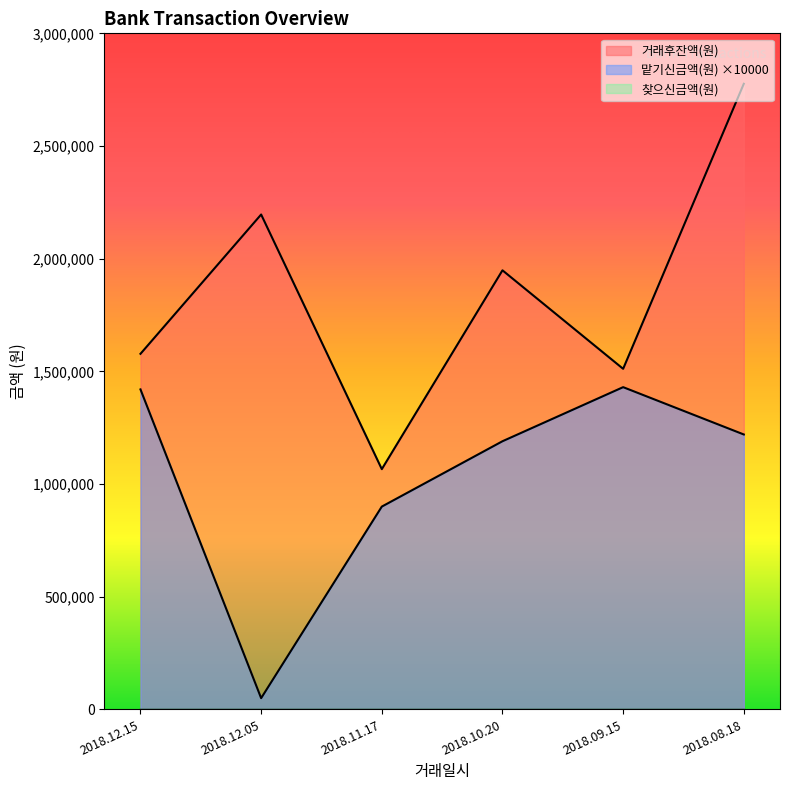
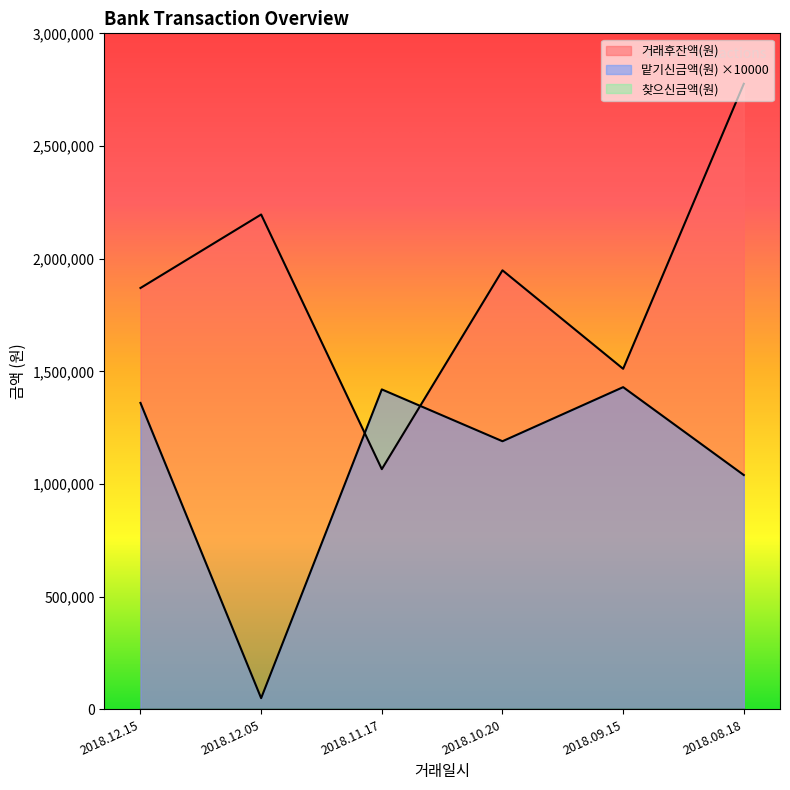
  {
    "거래후잔액(원)": {
-     "2018.12.15": "1,580,000",
+     "2018.12.15": "1,870,000",
      "2018.12.05": "2,200,000",
      "2018.11.17": "1,070,000",
      "2018.10.20": "1,950,000",
      "2018.09.15": "1,510,000"
    },
    "맡기신금액(원) ×10000": {
-     "2018.12.15": "1,420,000",
+     "2018.12.15": "1,360,000",
      "2018.12.05": "50,000",
-     "2018.11.17": "900,000",
+     "2018.11.17": "1,420,000",
      "2018.10.20": "1,190,000",
      "2018.09.15": "1,430,000",
-     "2018.08.18": "1,220,000"
+     "2018.08.18": "1,040,000"
    },
    "찾으신금액(원)": {
      "2018.12.15": "0",
      "2018.12.05": "0",
      "2018.11.17": "0",
      "2018.10.20": "0",
      "2018.09.15": "0",
      "2018.08.18": "0"
    }
  }
